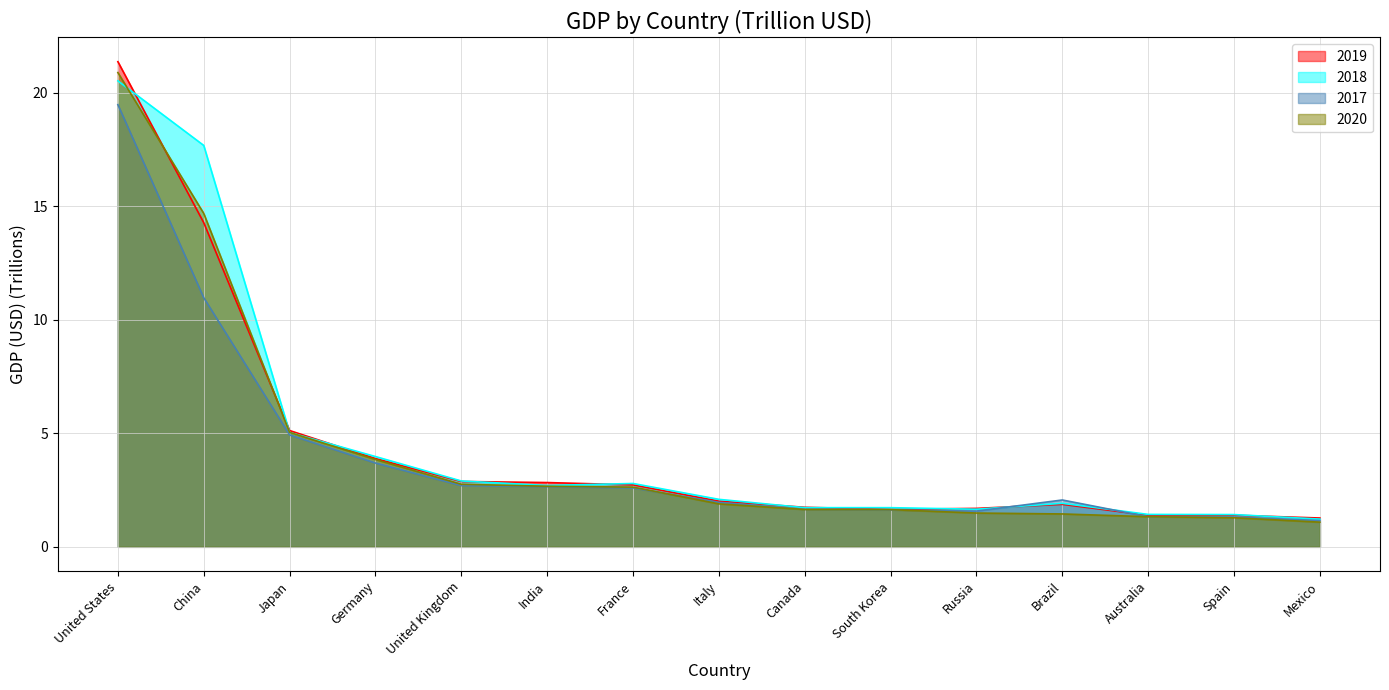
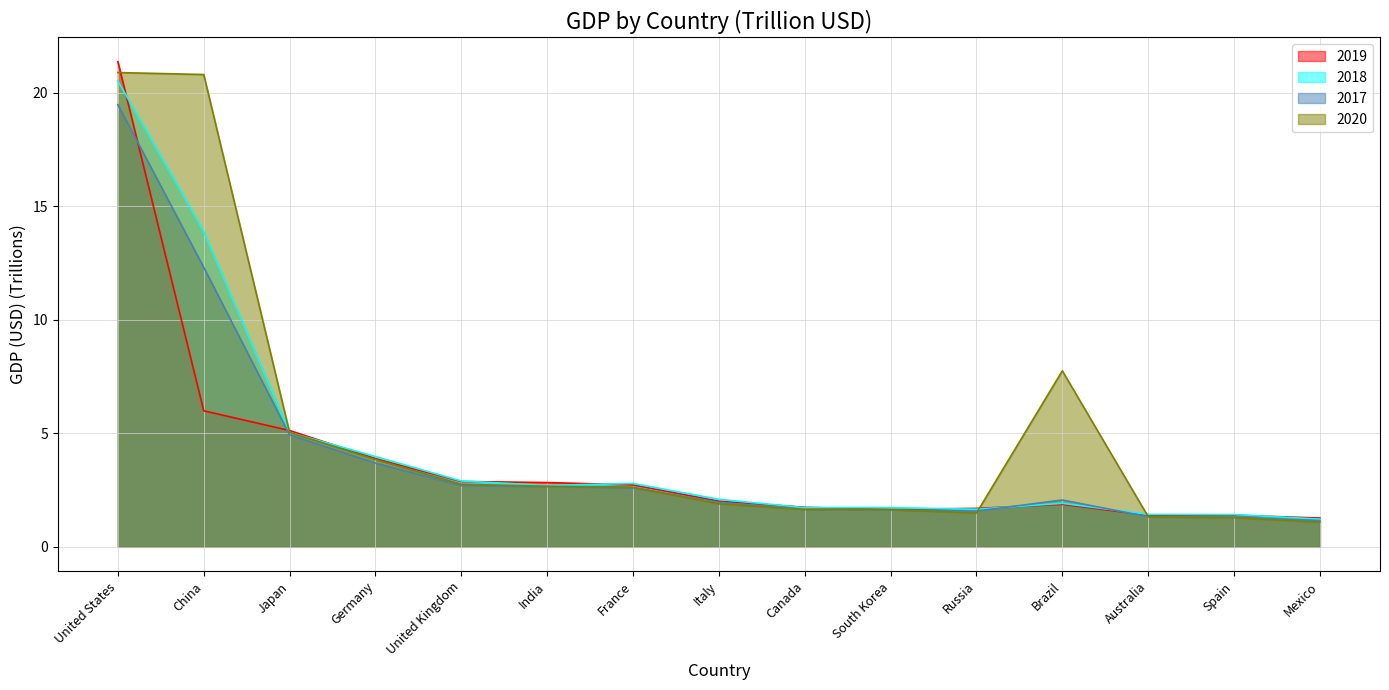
  {
    "2019": {
      "United States": 21.4,
-     "China": 14.3,
+     "China": 6.0,
      "India": 2.8
    },
    "2018": {
      "United States": 20.5,
-     "China": 17.7
+     "China": 13.9
    },
    "2017": {
      "United States": 19.5,
-     "China": 11.0,
+     "China": 12.3,
      "Germany": 3.7,
      "Brazil": 2.1
    },
    "2020": {
      "United States": 20.9,
-     "China": 14.7,
-     "Brazil": 1.4
+     "China": 20.8,
+     "Brazil": 7.8
    }
  }
